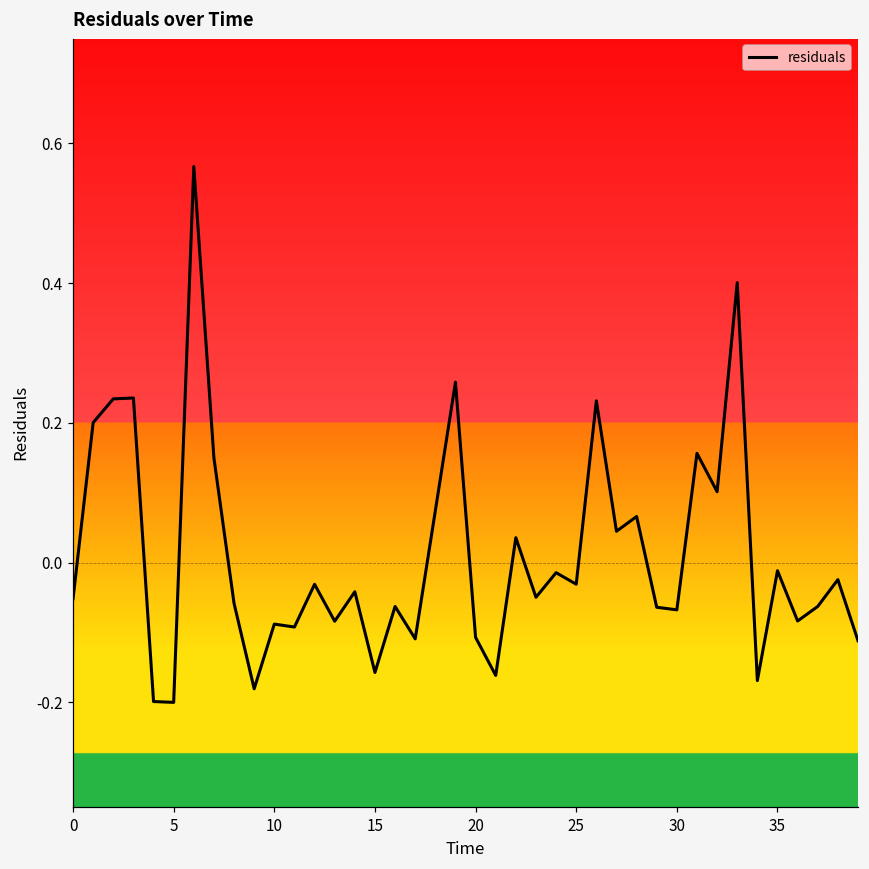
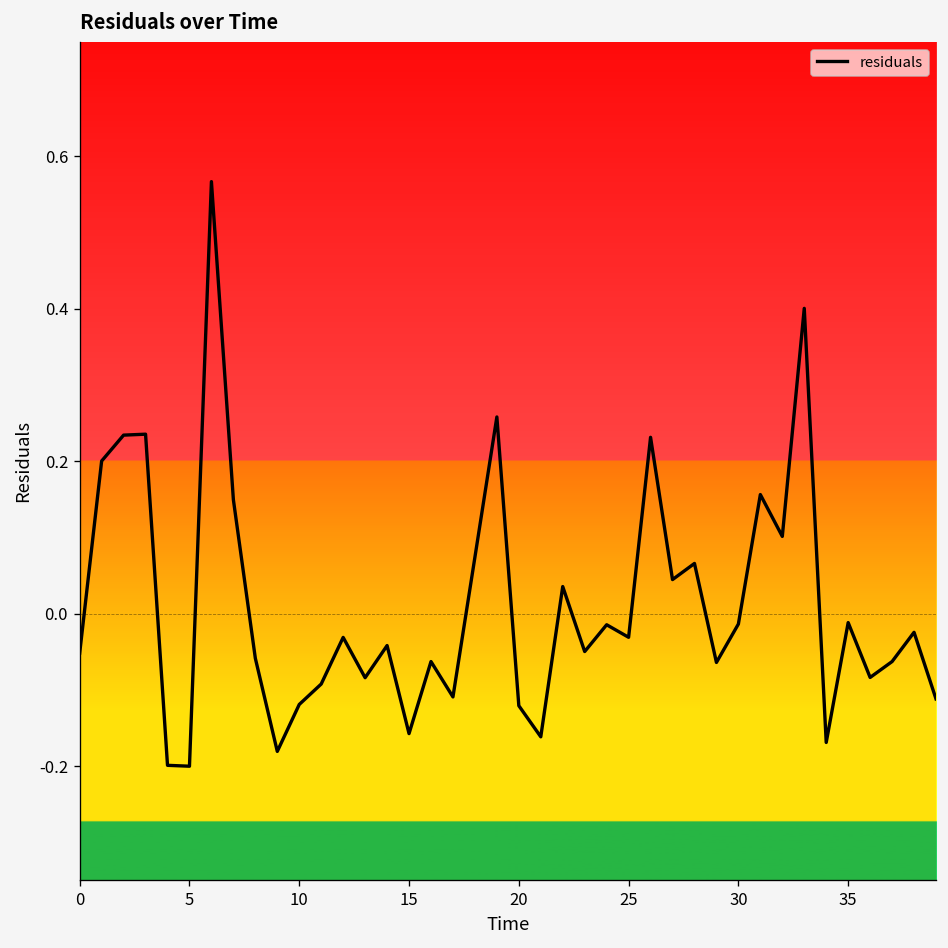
  {
    "0": -0.05,
    "5": -0.20,
-   "10": -0.09,
+   "10": -0.12,
    "15": -0.16,
-   "20": -0.11,
+   "20": -0.12,
    "25": -0.03,
-   "30": -0.07,
+   "30": -0.01,
    "35": -0.01
  }
